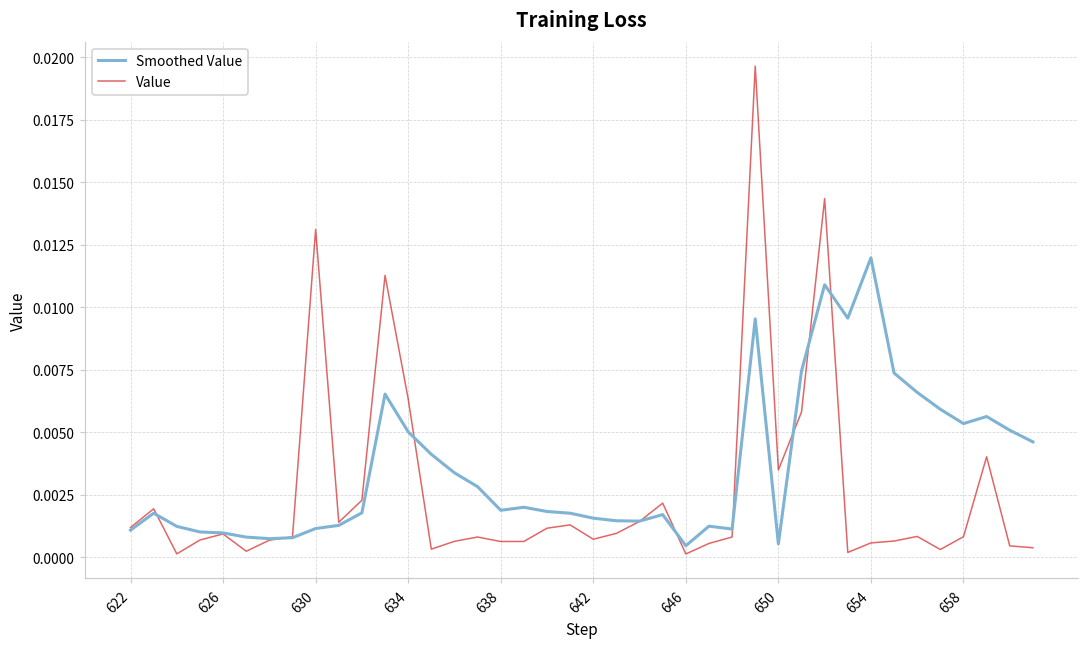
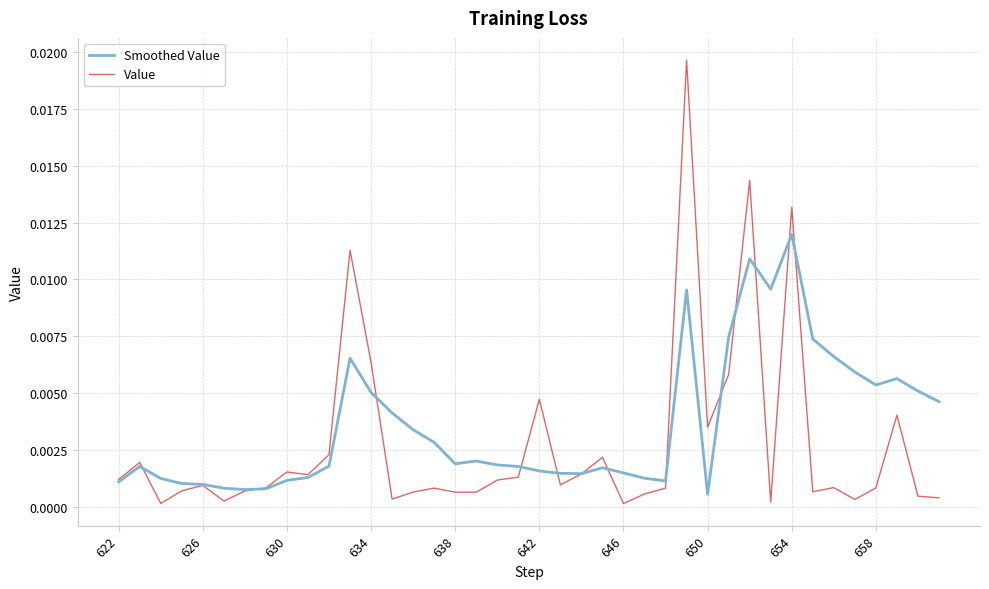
  {
    "Smoothed Value": {
      "630": 0.0012,
      "634": 0.0050,
      "638": 0.0019,
      "642": 0.0016,
-     "646": 0.0005,
+     "646": 0.0015,
      "650": 0.0005,
      "654": 0.0120,
      "658": 0.0053
    },
    "Value": {
-     "630": 0.0131,
+     "630": 0.0015,
      "634": 0.0063,
      "638": 0.0006,
-     "642": 0.0007,
+     "642": 0.0047,
      "646": 0.0001,
      "650": 0.0035,
-     "654": 0.0006,
+     "654": 0.0132,
      "658": 0.0008
    }
  }
